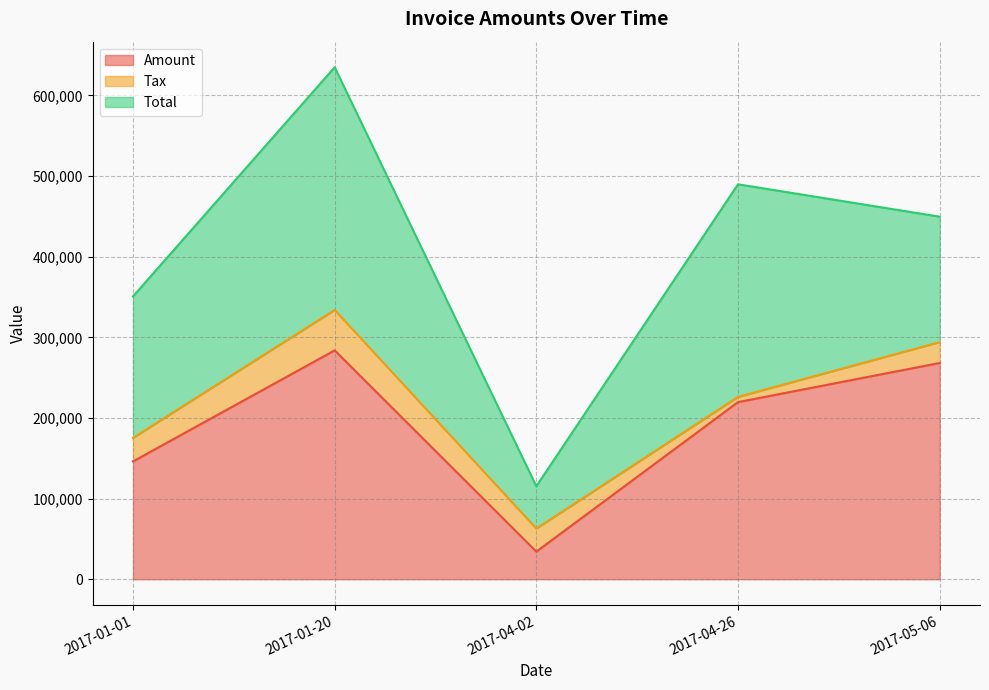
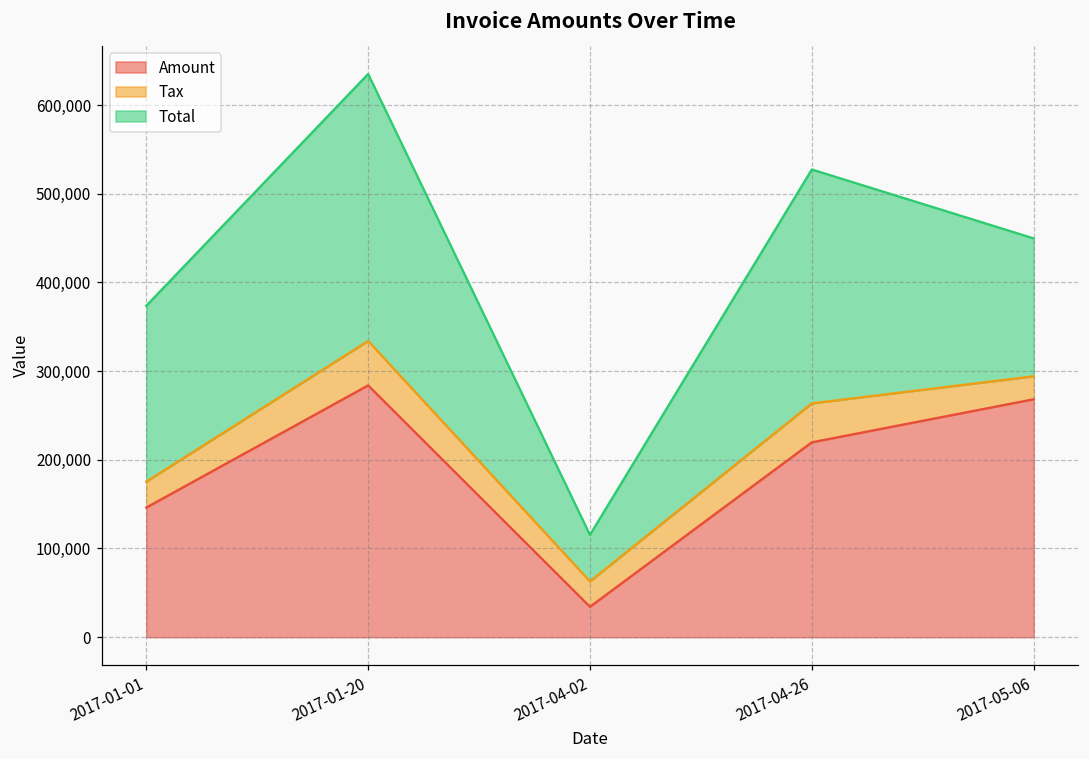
  {
    "Amount": {
      "2017-01-01": "150,000",
      "2017-01-20": "280,000",
      "2017-04-02": "30,000",
      "2017-04-26": "220,000",
      "2017-05-06": "270,000"
    },
    "Tax": {
      "2017-01-01": "30,000",
      "2017-01-20": "50,000",
      "2017-04-02": "30,000",
-     "2017-04-26": "10,000",
+     "2017-04-26": "40,000",
      "2017-05-06": "30,000"
    },
    "Total": {
-     "2017-01-01": "180,000",
+     "2017-01-01": "200,000",
      "2017-01-20": "300,000",
      "2017-04-02": "50,000",
      "2017-04-26": "260,000",
      "2017-05-06": "160,000"
    }
  }
